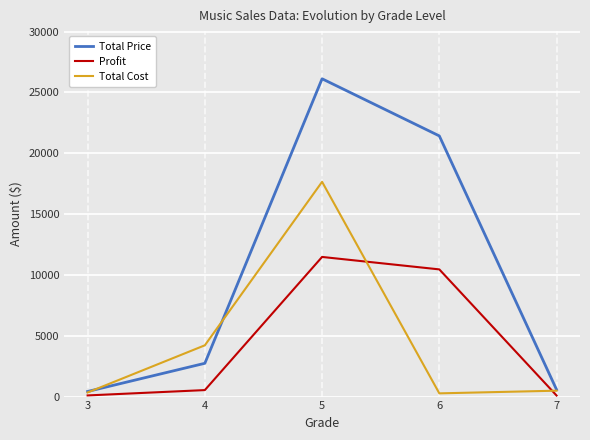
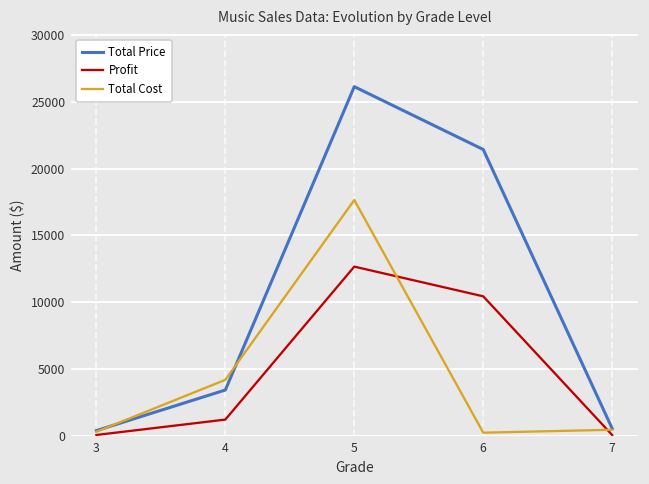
  {
    "Total Price": {
-     "4": 2700,
+     "4": 3500,
      "5": 26100,
      "6": 21400
    },
    "Profit": {
      "3": 100,
-     "4": 500,
-     "5": 11500,
+     "4": 1200,
+     "5": 12700,
      "6": 10500,
      "7": 100
    },
    "Total Cost": {
      "4": 4200,
      "5": 17600,
      "6": 300
    }
  }
